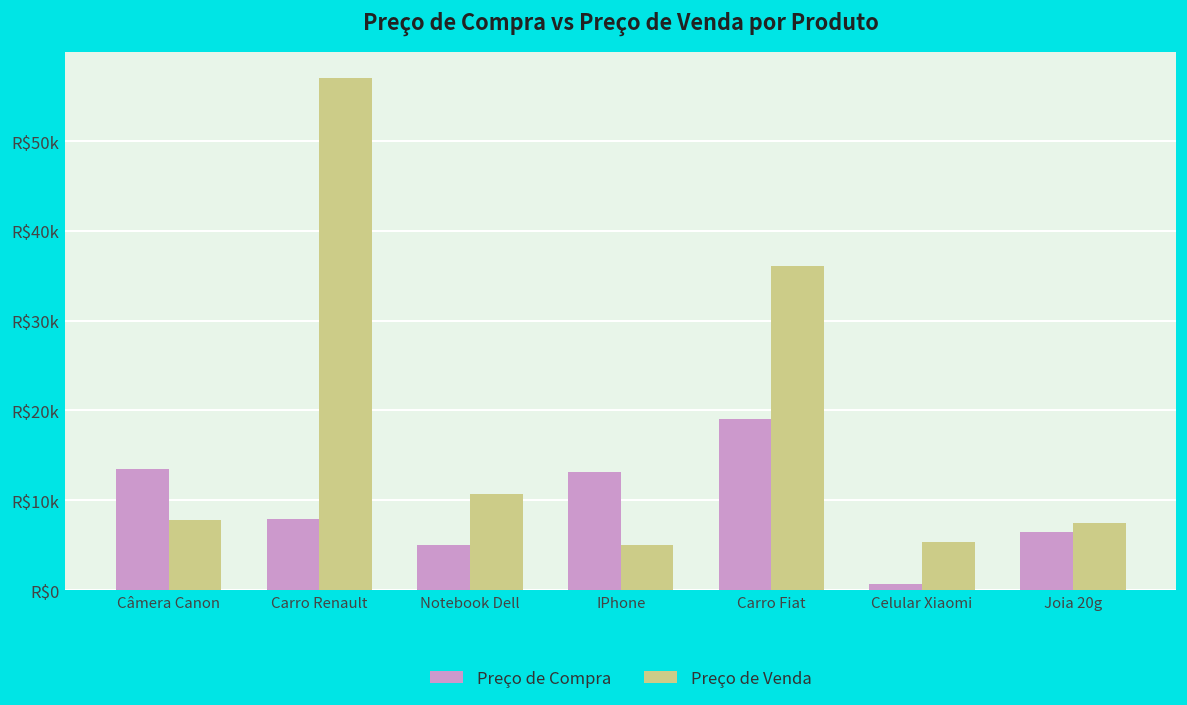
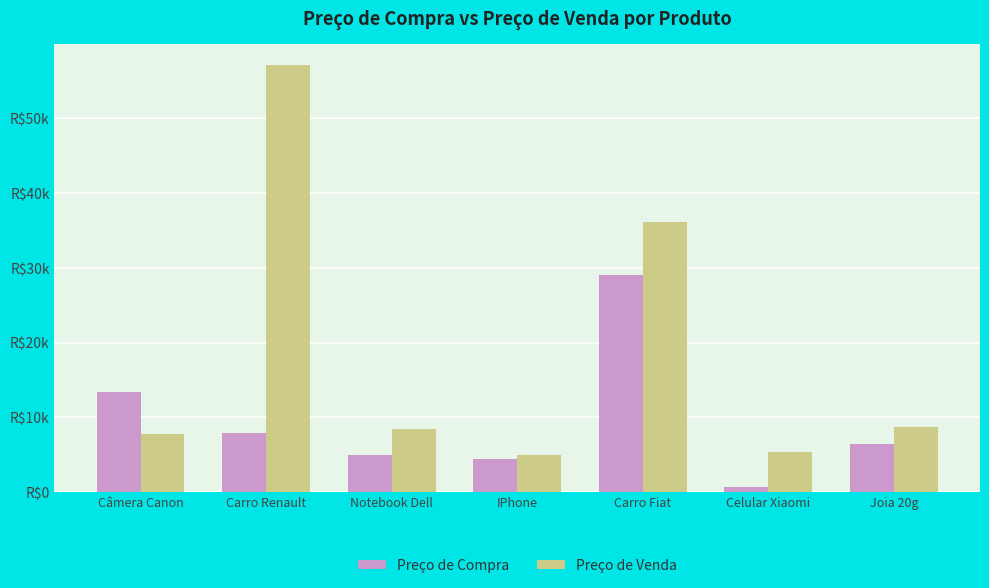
  {
    "Preço de Compra": {
      "Câmera Canon": "R$13000",
      "Carro Renault": "R$8000",
      "Notebook Dell": "R$5000",
-     "IPhone": "R$13000",
-     "Carro Fiat": "R$19000",
+     "IPhone": "R$4000",
+     "Carro Fiat": "R$29000",
      "Celular Xiaomi": "R$1000",
      "Joia 20g": "R$6000"
    },
    "Preço de Venda": {
      "Câmera Canon": "R$8000",
      "Carro Renault": "R$57000",
-     "Notebook Dell": "R$11000",
+     "Notebook Dell": "R$8000",
      "IPhone": "R$5000",
      "Carro Fiat": "R$36000",
      "Celular Xiaomi": "R$5000",
-     "Joia 20g": "R$7000"
+     "Joia 20g": "R$9000"
    }
  }
